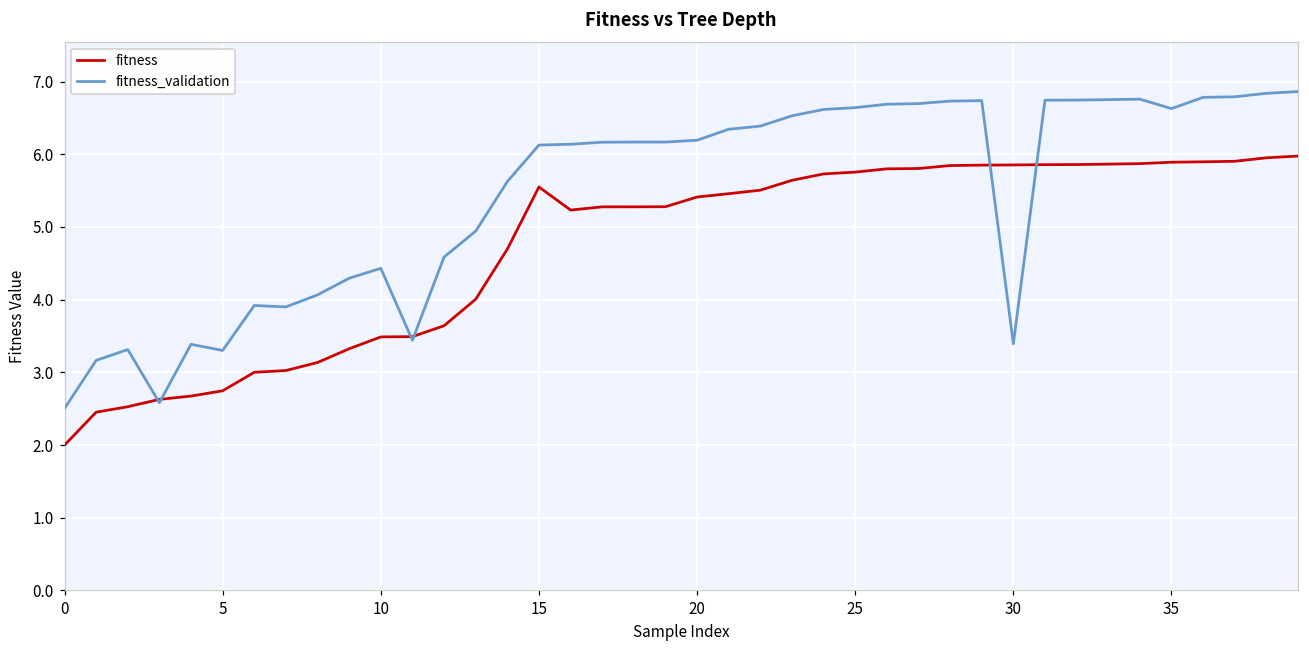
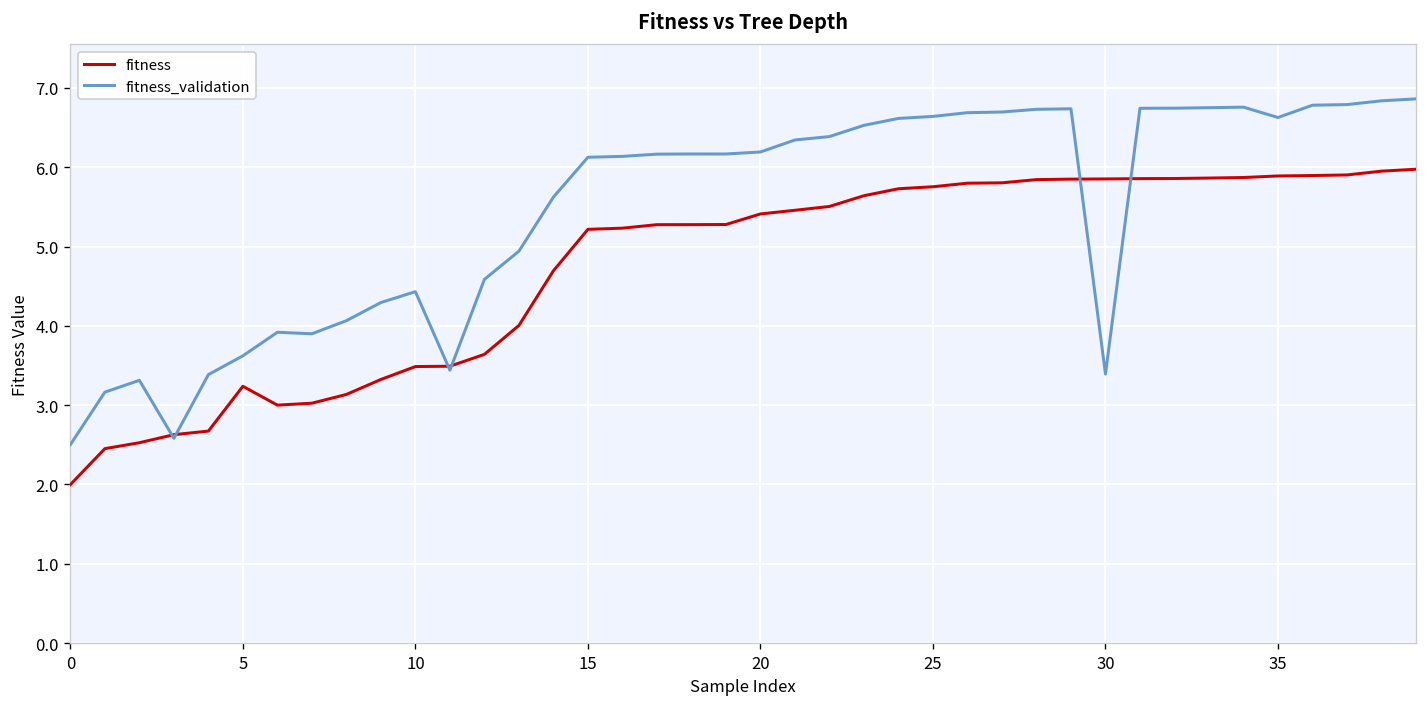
  {
    "fitness": {
      "0": 2.0,
-     "5": 2.7,
+     "5": 3.2,
      "10": 3.5,
-     "15": 5.5,
+     "15": 5.2,
      "20": 5.4,
      "25": 5.8,
      "30": 5.9,
      "35": 5.9
    },
    "fitness_validation": {
      "0": 2.5,
-     "5": 3.3,
+     "5": 3.6,
      "10": 4.4,
      "15": 6.1,
      "20": 6.2,
      "25": 6.6,
      "30": 3.4,
      "35": 6.6
    }
  }
